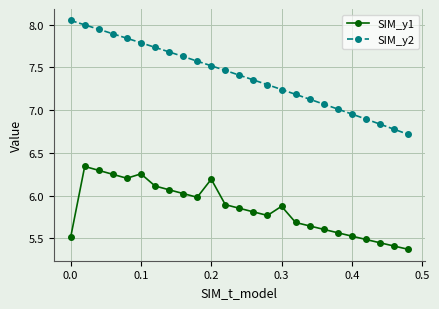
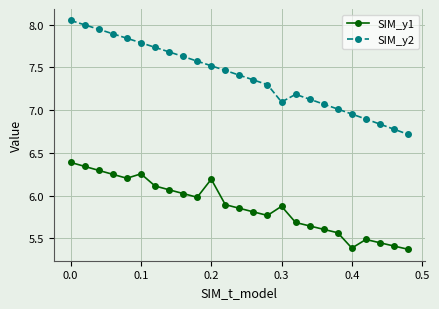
  {
    "SIM_y1": {
-     "0.0": 5.5,
+     "0.0": 6.4,
      "0.1": 6.3,
      "0.2": 6.2,
      "0.3": 5.9,
-     "0.4": 5.5
+     "0.4": 5.4
    },
    "SIM_y2": {
      "0.0": 8.0,
      "0.1": 7.8,
      "0.2": 7.5,
-     "0.3": 7.2,
+     "0.3": 7.1,
      "0.4": 7.0
    }
  }
